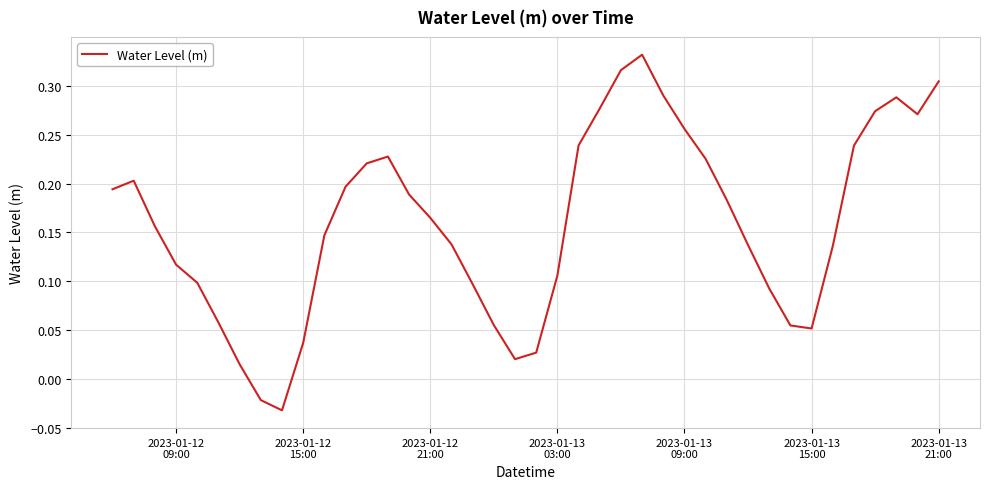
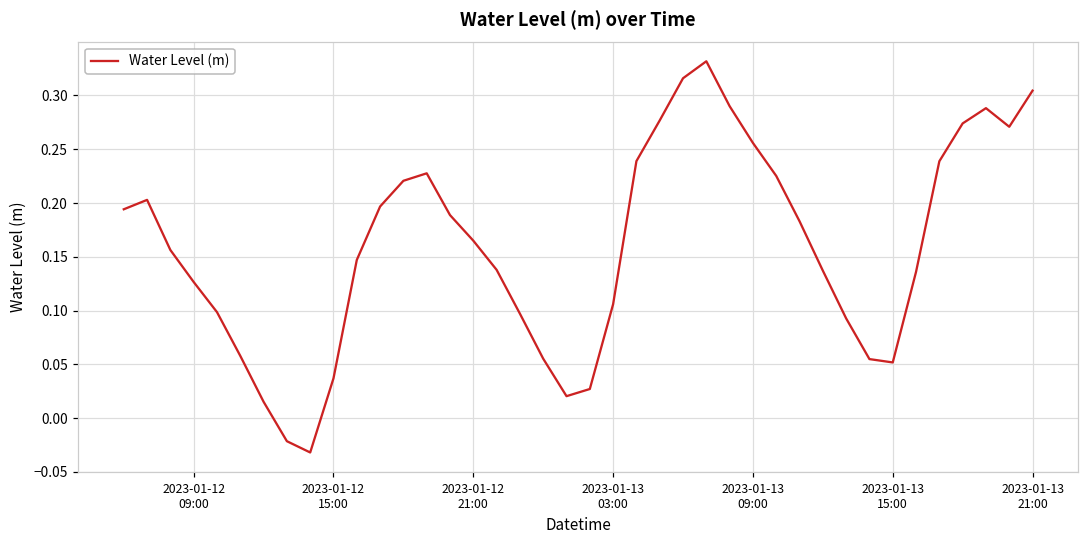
  {
-   "2023-01-12 09:00": 0.12,
+   "2023-01-12 09:00": 0.13,
    "2023-01-12 15:00": 0.04,
    "2023-01-12 21:00": 0.16,
    "2023-01-13 03:00": 0.11,
    "2023-01-13 09:00": 0.26,
    "2023-01-13 15:00": 0.05,
    "2023-01-13 21:00": 0.30
  }
